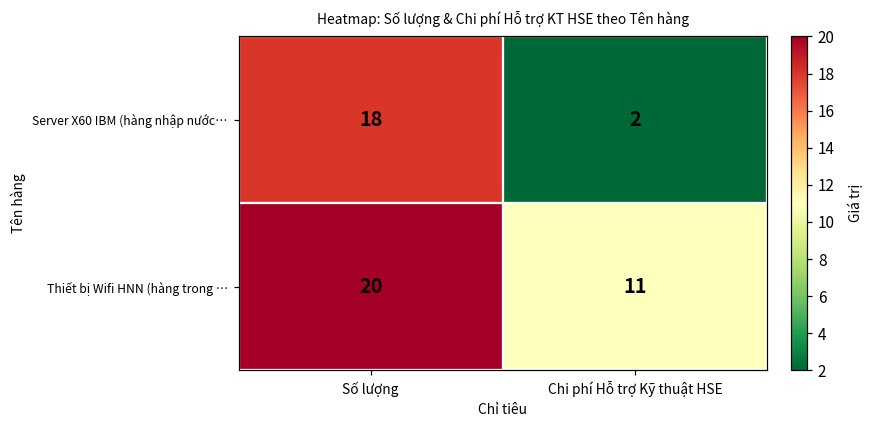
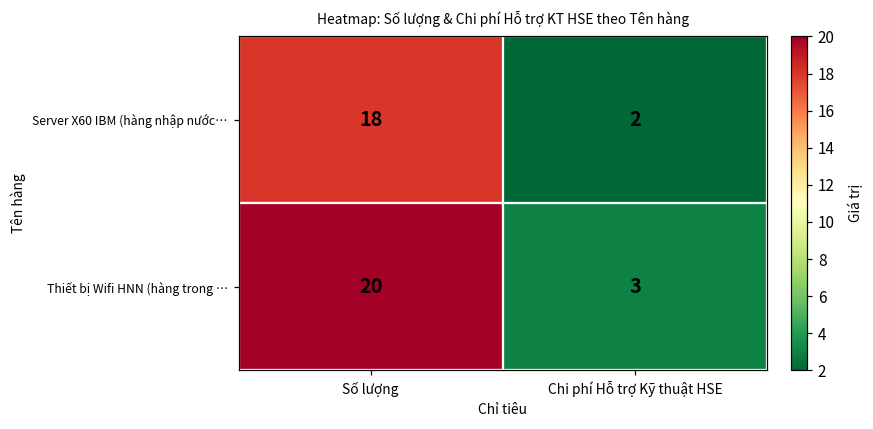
  {
    "Server X60 IBM (hàng nhập nước…": {
      "Số lượng": 18,
      "Chi phí Hỗ trợ Kỹ thuật HSE": 2
    },
    "Thiết bị Wifi HNN (hàng trong …": {
      "Số lượng": 20,
-     "Chi phí Hỗ trợ Kỹ thuật HSE": 11
+     "Chi phí Hỗ trợ Kỹ thuật HSE": 3
    }
  }
